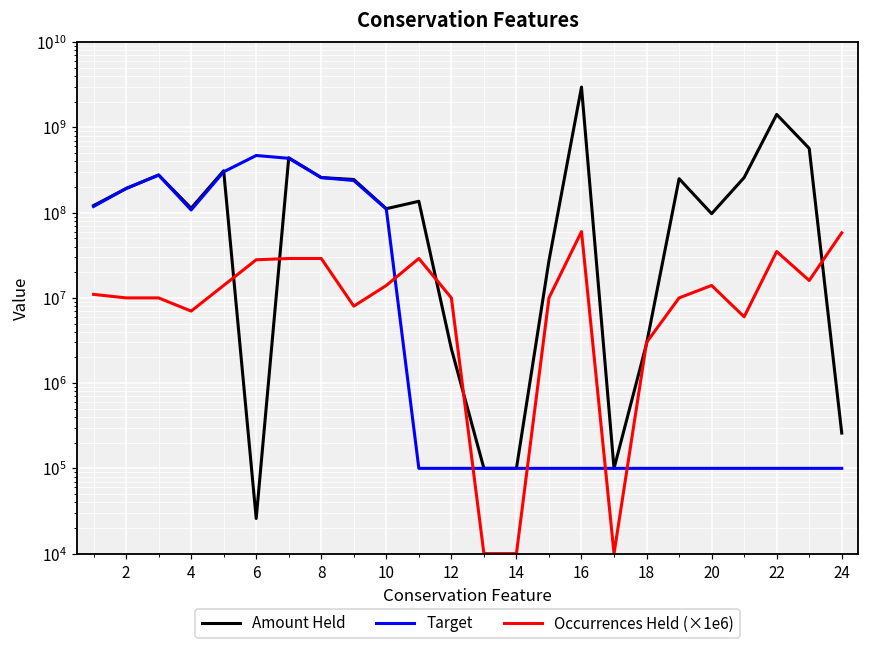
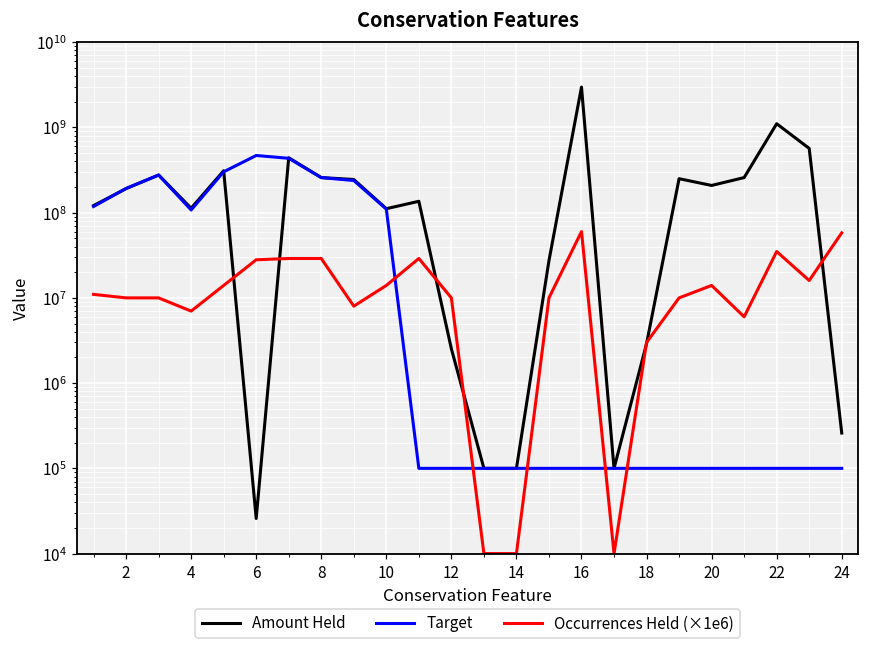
  {
    "Amount Held": {
      "6": 26000,
      "12": 2500000,
      "16": 3000000000,
-     "20": 100000000,
-     "22": 1400000000,
+     "20": 210000000,
+     "22": 1100000000,
      "24": 260000
    },
    "Target": {
      "6": 500000000,
      "12": 100000,
      "16": 100000,
      "18": 100000,
      "20": 100000,
      "22": 100000,
      "24": 100000
    },
    "Occurrences Held (×1e6)": {
      "2": 10000000,
      "4": 7000000,
      "6": 28000000,
      "8": 29000000,
      "10": 14000000,
      "12": 10000000,
      "14": 10000,
      "16": 60000000,
      "20": 14000000,
      "22": 40000000,
      "24": 60000000
    }
  }
